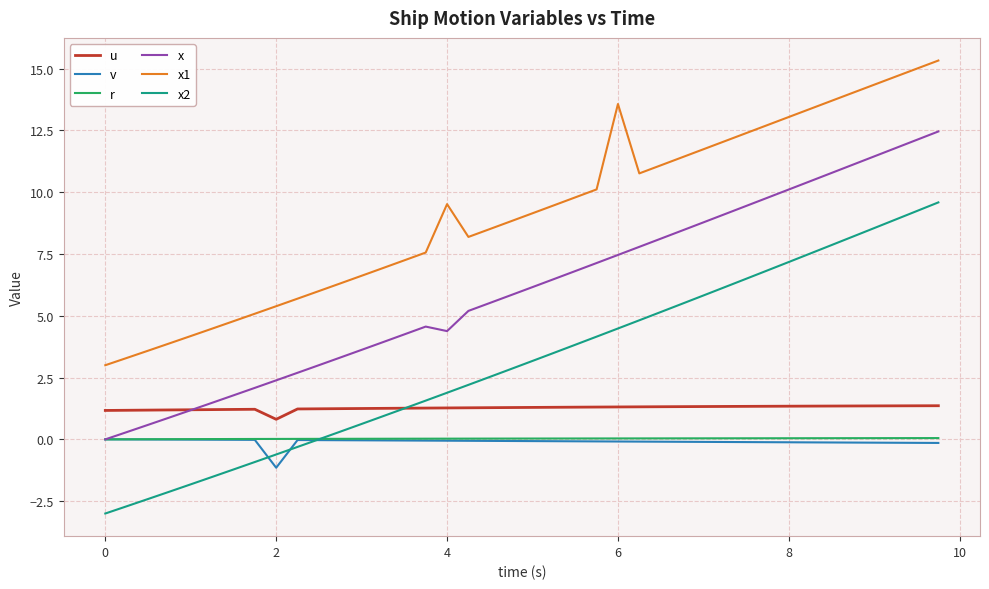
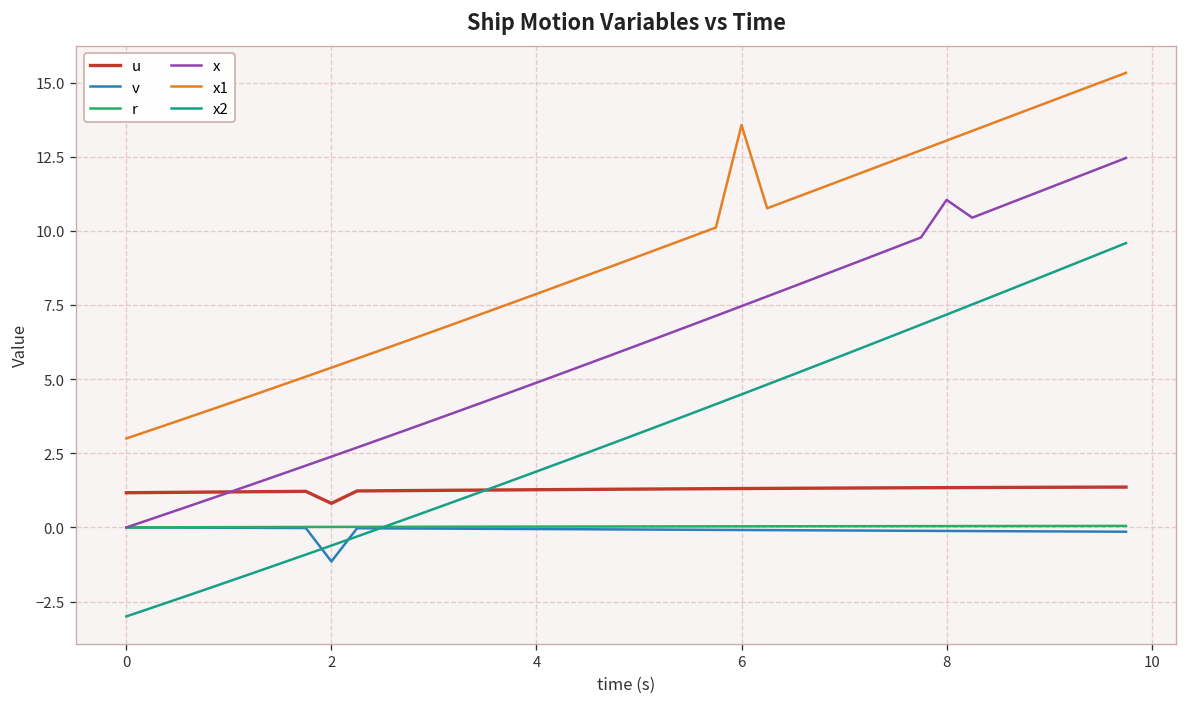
  {
    "u": {
      "0": 1.2,
      "2": 0.8,
      "4": 1.3,
      "6": 1.3,
      "8": 1.3
    },
    "v": {
      "2": -1.1,
      "6": -0.1,
      "8": -0.1
    },
    "x": {
      "2": 2.4,
-     "4": 4.4,
+     "4": 4.9,
      "6": 7.5,
-     "8": 10.1
+     "8": 11.0
    },
    "x1": {
      "0": 3.0,
      "2": 5.4,
-     "4": 9.5,
+     "4": 7.9,
      "6": 13.6,
      "8": 13.0
    }
  }
